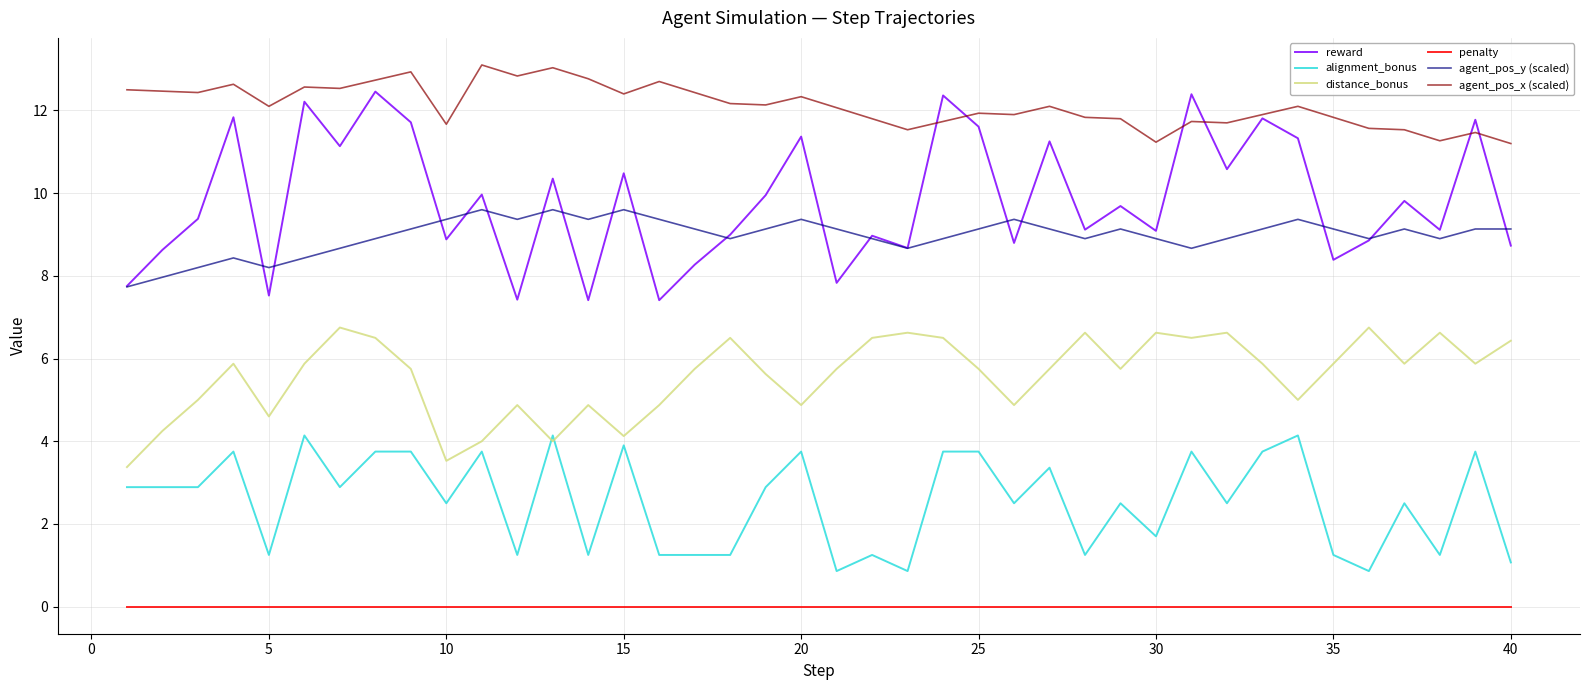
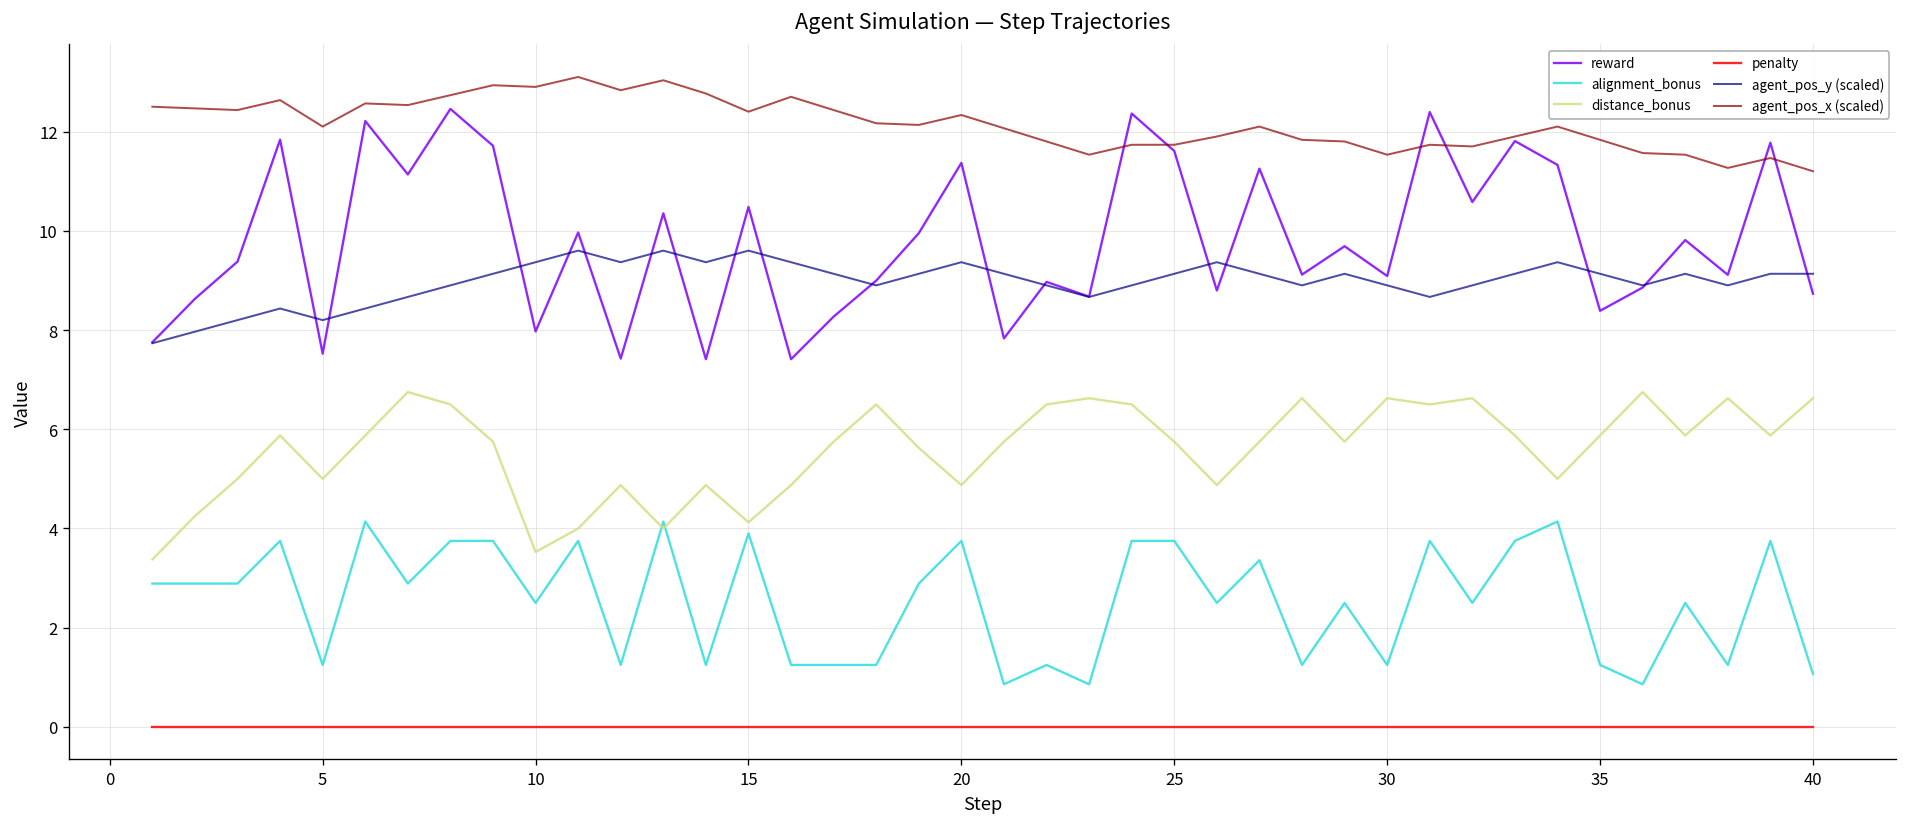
  {
    "reward": {
      "5": 7.5,
-     "10": 8.9,
+     "10": 8.0,
      "15": 10.5,
      "20": 11.4,
      "25": 11.6,
      "30": 9.1,
      "35": 8.4,
      "40": 8.7
    },
    "alignment_bonus": {
      "5": 1.3,
      "10": 2.5,
      "15": 3.9,
      "20": 3.8,
      "25": 3.8,
-     "30": 1.7,
+     "30": 1.3,
      "35": 1.3,
      "40": 1.1
    },
    "distance_bonus": {
-     "5": 4.6,
+     "5": 5.0,
      "10": 3.5,
      "15": 4.1,
      "20": 4.9,
      "25": 5.8,
      "30": 6.6,
      "35": 5.9,
-     "40": 6.4
+     "40": 6.6
    },
    "penalty": {
      "5": 0.0,
      "10": 0.0,
      "15": 0.0,
      "20": 0.0,
      "25": 0.0,
      "30": 0.0,
      "35": 0.0,
      "40": 0.0
    },
    "agent_pos_y (scaled)": {
      "5": 8.2,
      "10": 9.4,
      "15": 9.6,
      "20": 9.4,
      "25": 9.1,
      "30": 8.9,
      "35": 9.1,
      "40": 9.1
    },
    "agent_pos_x (scaled)": {
      "5": 12.1,
-     "10": 11.7,
+     "10": 12.9,
      "15": 12.4,
      "20": 12.3,
-     "25": 11.9,
-     "30": 11.2,
+     "25": 11.7,
+     "30": 11.5,
      "35": 11.8,
      "40": 11.2
    }
  }
